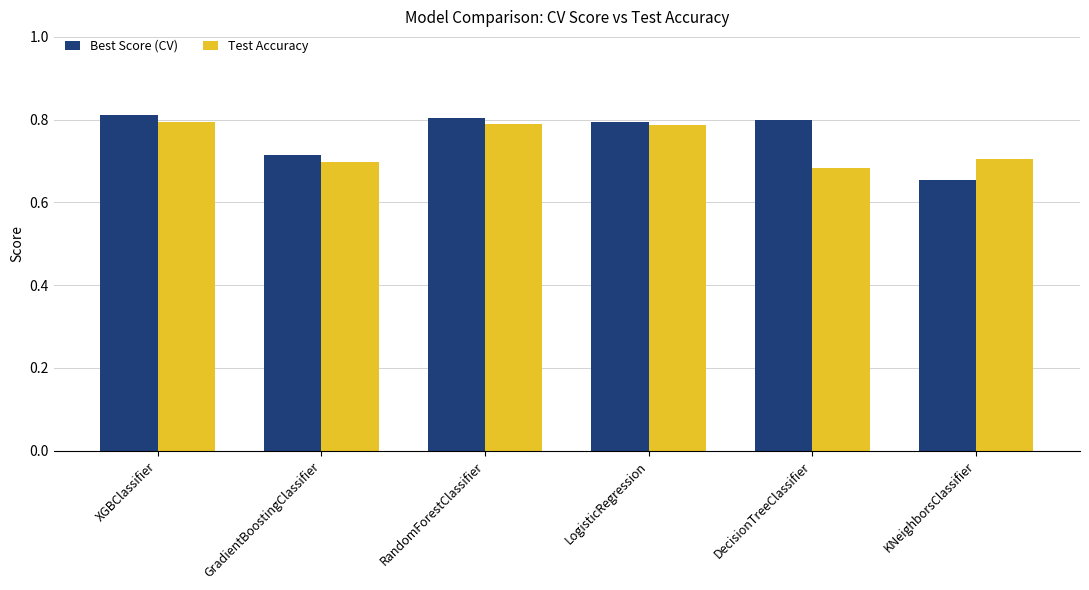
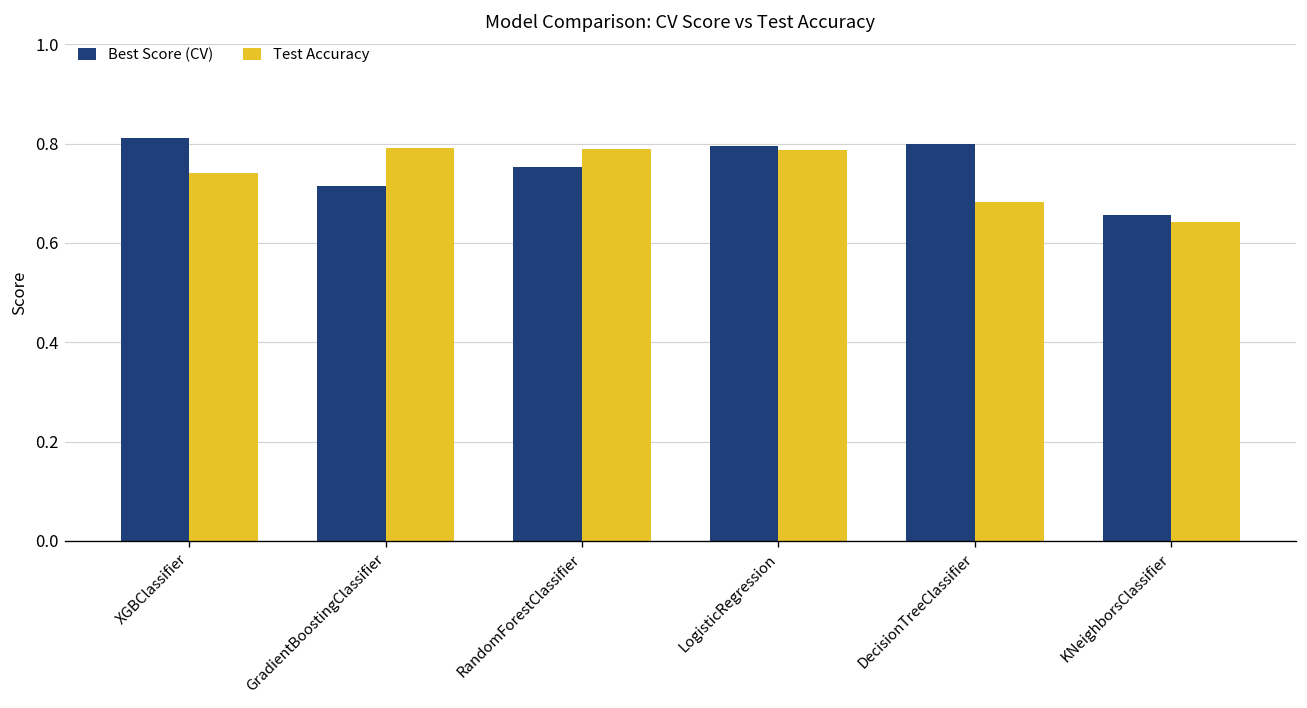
  {
    "Best Score (CV)": {
      "XGBClassifier": 0.81,
      "GradientBoostingClassifier": 0.71,
-     "RandomForestClassifier": 0.80,
+     "RandomForestClassifier": 0.75,
      "LogisticRegression": 0.80,
      "DecisionTreeClassifier": 0.80,
      "KNeighborsClassifier": 0.66
    },
    "Test Accuracy": {
-     "XGBClassifier": 0.79,
-     "GradientBoostingClassifier": 0.70,
+     "XGBClassifier": 0.74,
+     "GradientBoostingClassifier": 0.79,
      "RandomForestClassifier": 0.79,
      "LogisticRegression": 0.79,
      "DecisionTreeClassifier": 0.68,
-     "KNeighborsClassifier": 0.71
+     "KNeighborsClassifier": 0.64
    }
  }
